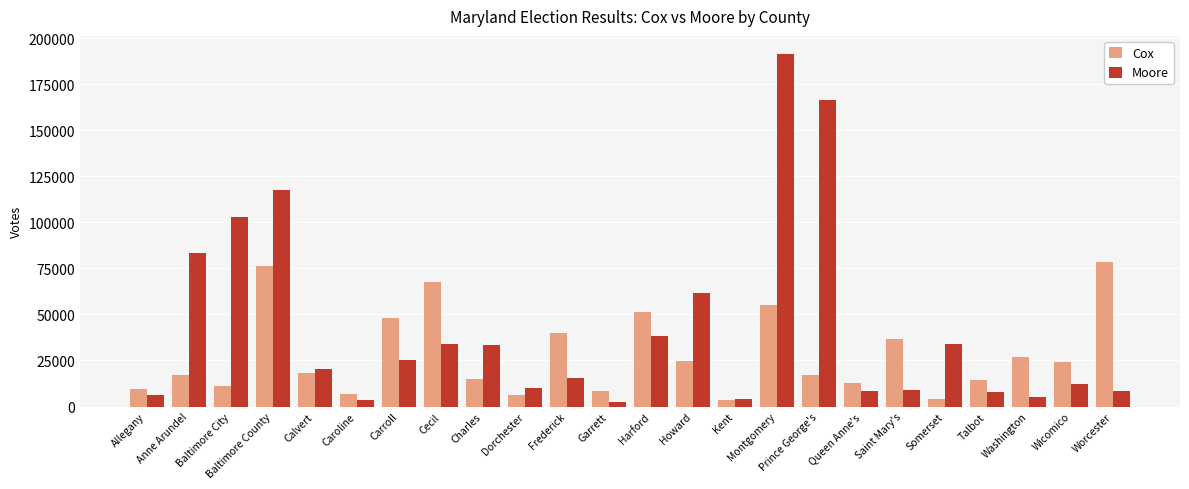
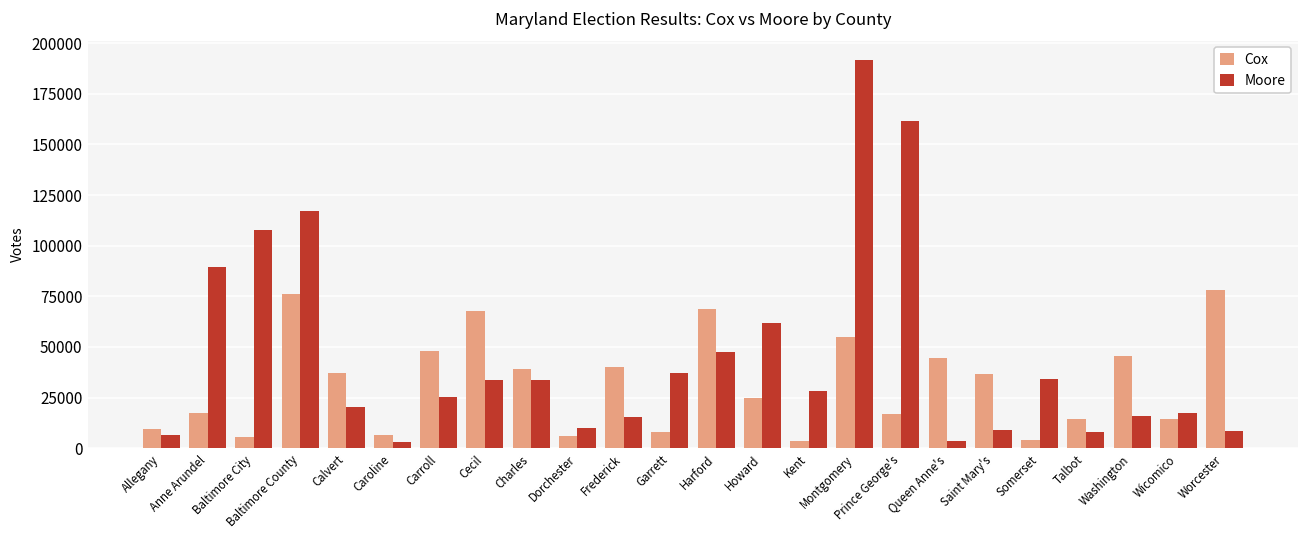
  {
    "Cox": {
      "Allegany": 10000,
      "Anne Arundel": 17000,
-     "Baltimore City": 11000,
+     "Baltimore City": 5000,
      "Baltimore County": 76000,
-     "Calvert": 18000,
+     "Calvert": 37000,
      "Caroline": 7000,
      "Carroll": 48000,
      "Cecil": 68000,
-     "Charles": 15000,
+     "Charles": 39000,
      "Dorchester": 6000,
      "Frederick": 40000,
      "Garrett": 8000,
-     "Harford": 51000,
+     "Harford": 69000,
      "Howard": 25000,
      "Kent": 4000,
      "Montgomery": 55000,
      "Prince George's": 17000,
-     "Queen Anne's": 13000,
+     "Queen Anne's": 44000,
      "Saint Mary's": 37000,
      "Somerset": 4000,
      "Talbot": 15000,
-     "Washington": 27000,
-     "Wicomico": 24000,
+     "Washington": 45000,
+     "Wicomico": 15000,
      "Worcester": 78000
    },
    "Moore": {
      "Allegany": 6000,
-     "Anne Arundel": 84000,
-     "Baltimore City": 103000,
+     "Anne Arundel": 90000,
+     "Baltimore City": 108000,
      "Baltimore County": 117000,
      "Calvert": 20000,
      "Caroline": 3000,
      "Carroll": 25000,
      "Cecil": 34000,
      "Charles": 34000,
      "Dorchester": 10000,
      "Frederick": 16000,
-     "Garrett": 2000,
-     "Harford": 38000,
+     "Garrett": 37000,
+     "Harford": 48000,
      "Howard": 62000,
-     "Kent": 4000,
+     "Kent": 28000,
      "Montgomery": 192000,
-     "Prince George's": 167000,
-     "Queen Anne's": 9000,
+     "Prince George's": 162000,
+     "Queen Anne's": 3000,
      "Saint Mary's": 9000,
      "Somerset": 34000,
      "Talbot": 8000,
-     "Washington": 5000,
-     "Wicomico": 12000,
+     "Washington": 16000,
+     "Wicomico": 18000,
      "Worcester": 9000
    }
  }
